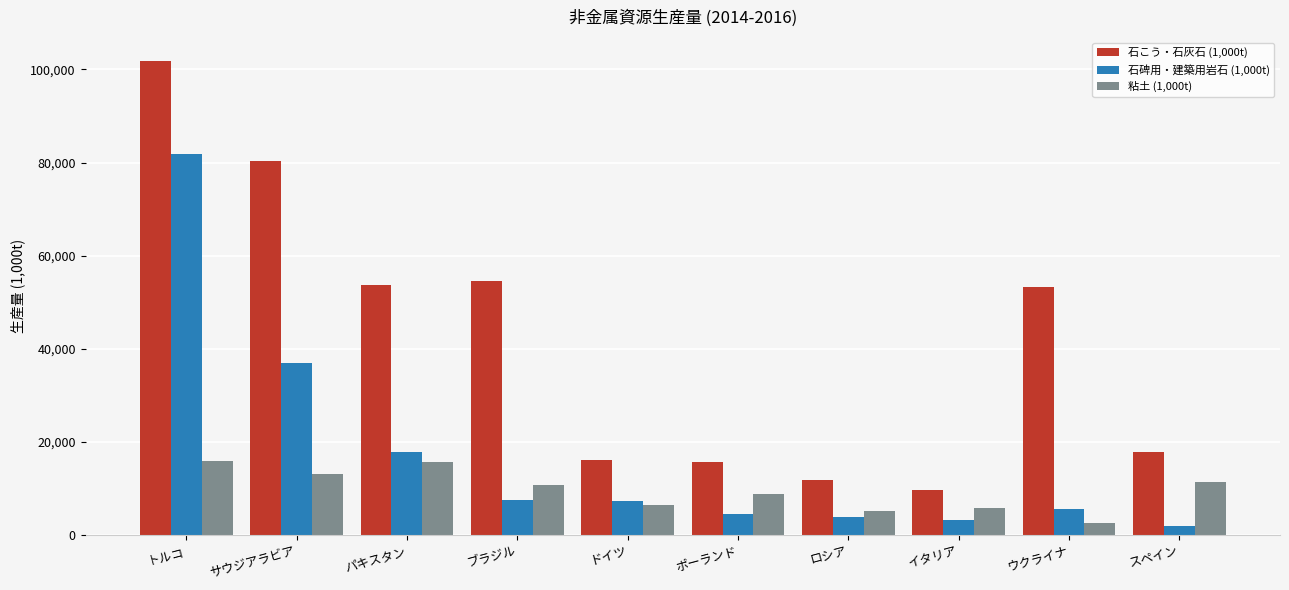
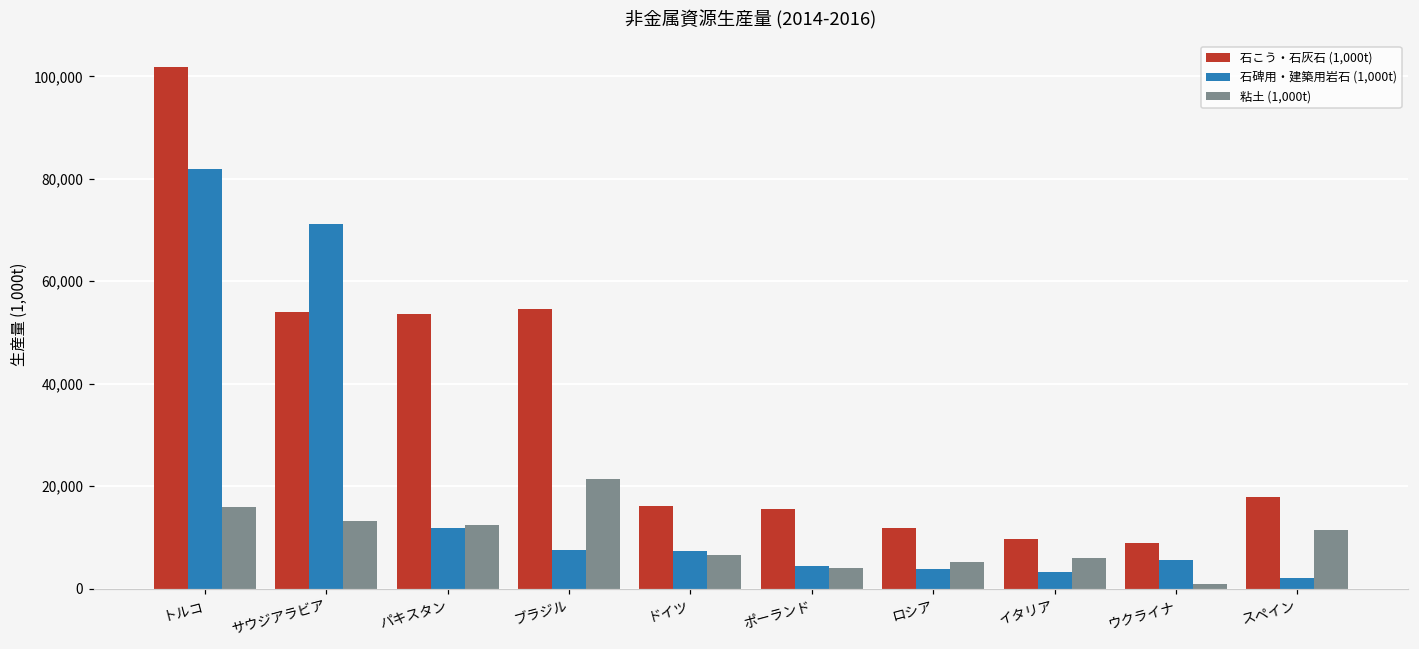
  {
    "石こう・石灰石 (1,000t)": {
      "トルコ": "102,000",
-     "サウジアラビア": "80,000",
+     "サウジアラビア": "54,000",
      "パキスタン": "54,000",
      "ブラジル": "55,000",
      "ドイツ": "16,000",
      "ポーランド": "16,000",
      "ロシア": "12,000",
      "イタリア": "10,000",
-     "ウクライナ": "53,000",
+     "ウクライナ": "9,000",
      "スペイン": "18,000"
    },
    "石碑用・建築用岩石 (1,000t)": {
      "トルコ": "82,000",
-     "サウジアラビア": "37,000",
-     "パキスタン": "18,000",
+     "サウジアラビア": "71,000",
+     "パキスタン": "12,000",
      "ブラジル": "8,000",
      "ドイツ": "7,000",
      "ポーランド": "4,000",
      "ロシア": "4,000",
      "イタリア": "3,000",
      "ウクライナ": "6,000",
      "スペイン": "2,000"
    },
    "粘土 (1,000t)": {
      "トルコ": "16,000",
      "サウジアラビア": "13,000",
-     "パキスタン": "16,000",
-     "ブラジル": "11,000",
+     "パキスタン": "12,000",
+     "ブラジル": "21,000",
      "ドイツ": "7,000",
-     "ポーランド": "9,000",
+     "ポーランド": "4,000",
      "ロシア": "5,000",
      "イタリア": "6,000",
-     "ウクライナ": "3,000",
+     "ウクライナ": "1,000",
      "スペイン": "11,000"
    }
  }
